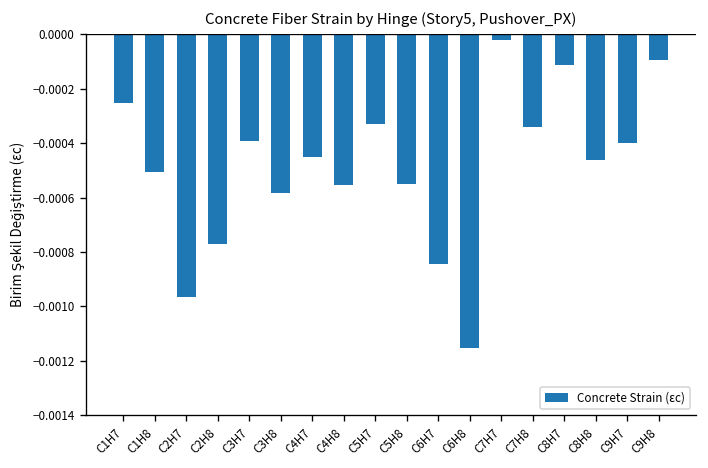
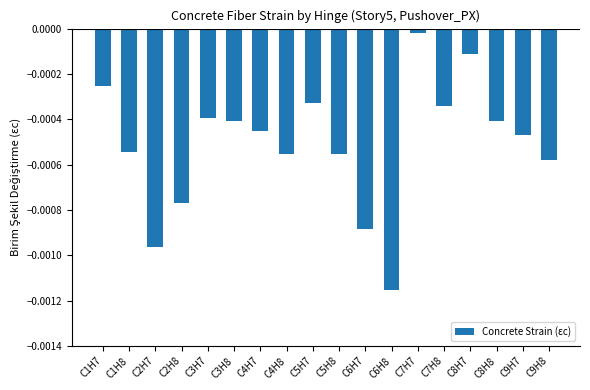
  {
    "C1H7": -0.00025,
-   "C1H8": -0.00051,
+   "C1H8": -0.00055,
    "C2H7": -0.00096,
    "C2H8": -0.00077,
    "C3H7": -0.00039,
-   "C3H8": -0.00058,
+   "C3H8": -0.00041,
    "C4H7": -0.00045,
    "C4H8": -0.00055,
    "C5H7": -0.00033,
    "C5H8": -0.00055,
-   "C6H7": -0.00085,
+   "C6H7": -0.00088,
    "C6H8": -0.00115,
    "C7H7": -0.00002,
    "C7H8": -0.00034,
    "C8H7": -0.00011,
-   "C8H8": -0.00046,
-   "C9H7": -0.00040,
-   "C9H8": -0.00010
+   "C8H8": -0.00041,
+   "C9H7": -0.00047,
+   "C9H8": -0.00058
  }
